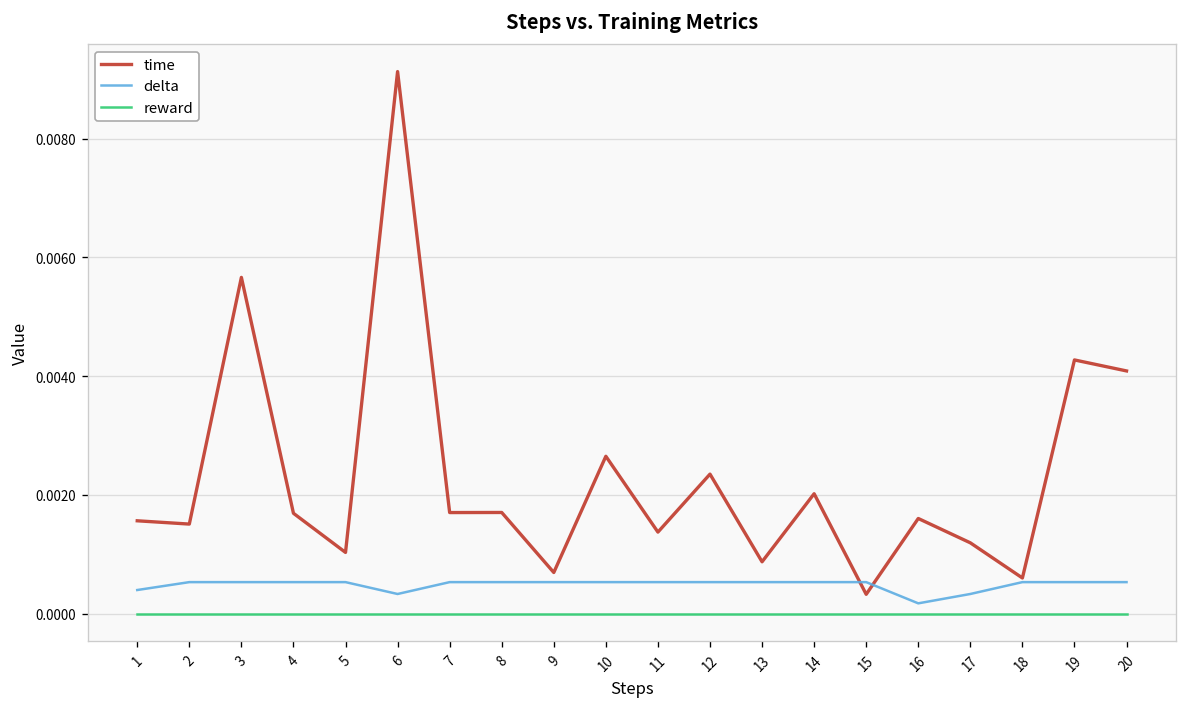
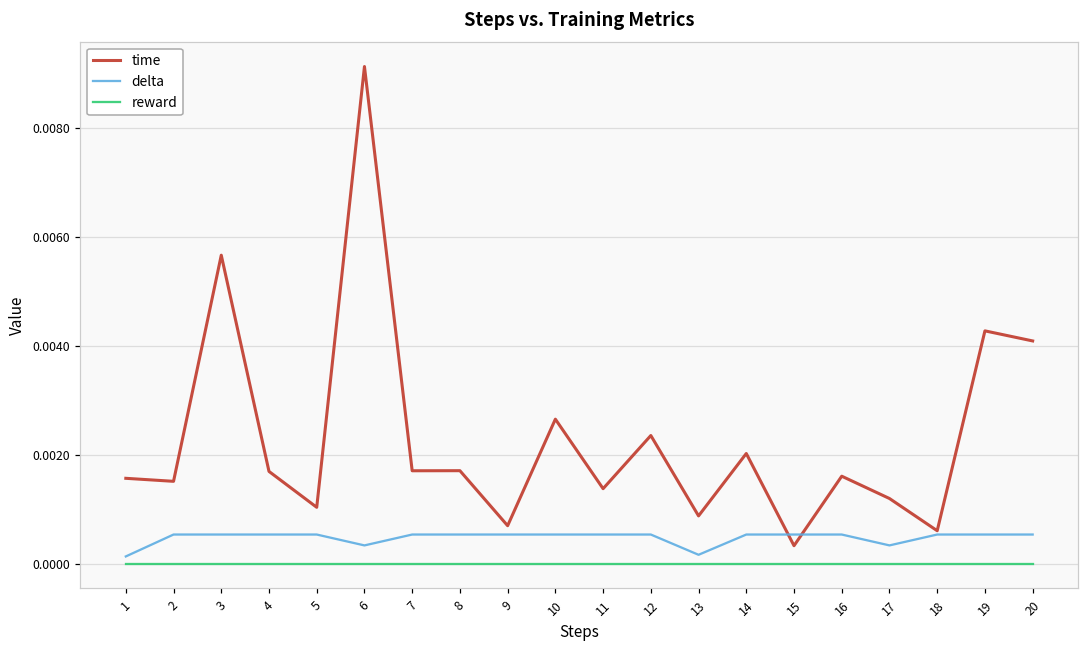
  {
    "time": {
      "1": 0.0016,
      "2": 0.0015,
      "3": 0.0057,
      "4": 0.0017,
      "5": 0.0010,
      "6": 0.0091,
      "7": 0.0017,
      "8": 0.0017,
      "9": 0.0007,
      "10": 0.0027,
      "11": 0.0014,
      "12": 0.0024,
      "13": 0.0009,
      "14": 0.0020,
      "15": 0.0003,
      "16": 0.0016,
      "17": 0.0012,
      "18": 0.0006,
      "19": 0.0043,
      "20": 0.0041
    },
    "delta": {
-     "1": 0.0004,
+     "1": 0.0001,
      "2": 0.0005,
      "3": 0.0005,
      "4": 0.0005,
      "5": 0.0005,
      "6": 0.0003,
      "7": 0.0005,
      "8": 0.0005,
      "9": 0.0005,
      "10": 0.0005,
      "11": 0.0005,
      "12": 0.0005,
-     "13": 0.0005,
+     "13": 0.0002,
      "14": 0.0005,
      "15": 0.0005,
-     "16": 0.0002,
+     "16": 0.0005,
      "17": 0.0003,
      "18": 0.0005,
      "19": 0.0005,
      "20": 0.0005
    },
    "reward": {
      "1": 0.0000,
      "2": 0.0000,
      "3": 0.0000,
      "4": 0.0000,
      "5": 0.0000,
      "6": 0.0000,
      "7": 0.0000,
      "8": 0.0000,
      "9": 0.0000,
      "10": 0.0000,
      "11": 0.0000,
      "12": 0.0000,
      "13": 0.0000,
      "14": 0.0000,
      "15": 0.0000,
      "16": 0.0000,
      "17": 0.0000,
      "18": 0.0000,
      "19": 0.0000,
      "20": 0.0000
    }
  }
